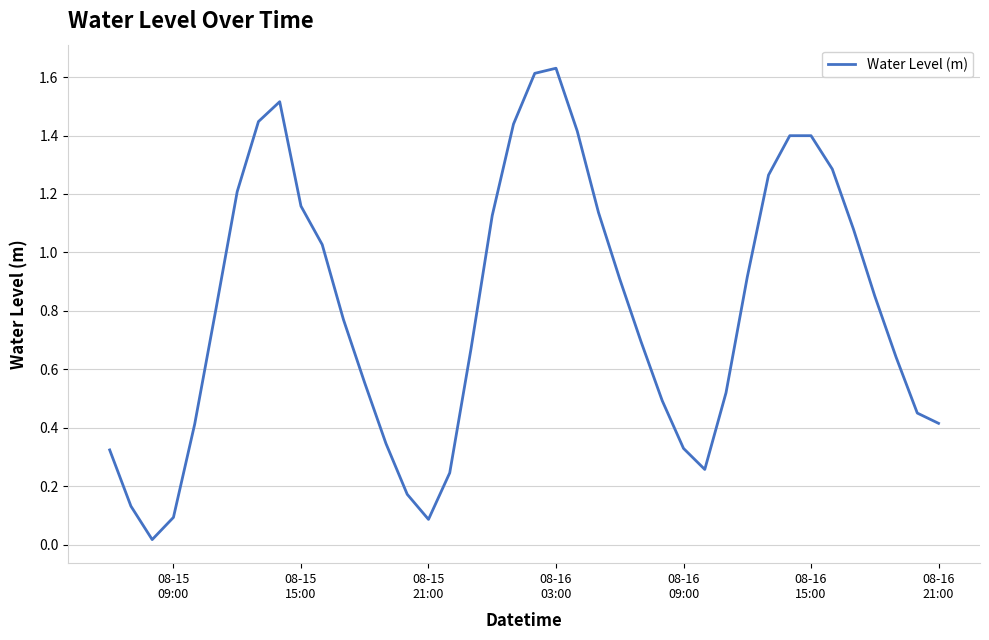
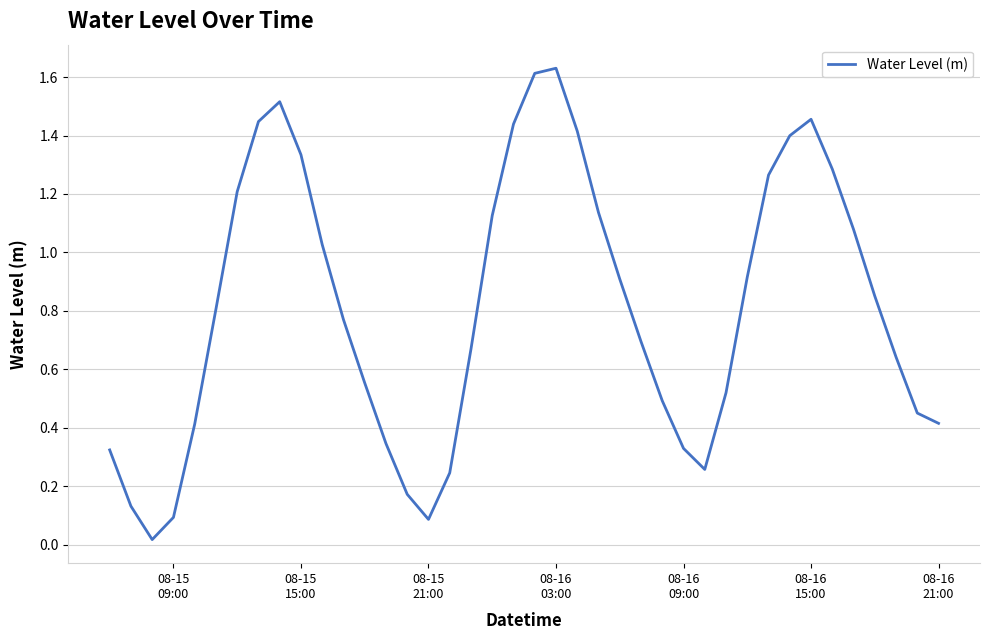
  {
    "08-15 09:00": 0.09,
-   "08-15 15:00": 1.16,
+   "08-15 15:00": 1.33,
    "08-15 21:00": 0.09,
    "08-16 03:00": 1.63,
    "08-16 09:00": 0.33,
-   "08-16 15:00": 1.40,
+   "08-16 15:00": 1.46,
    "08-16 21:00": 0.41
  }
